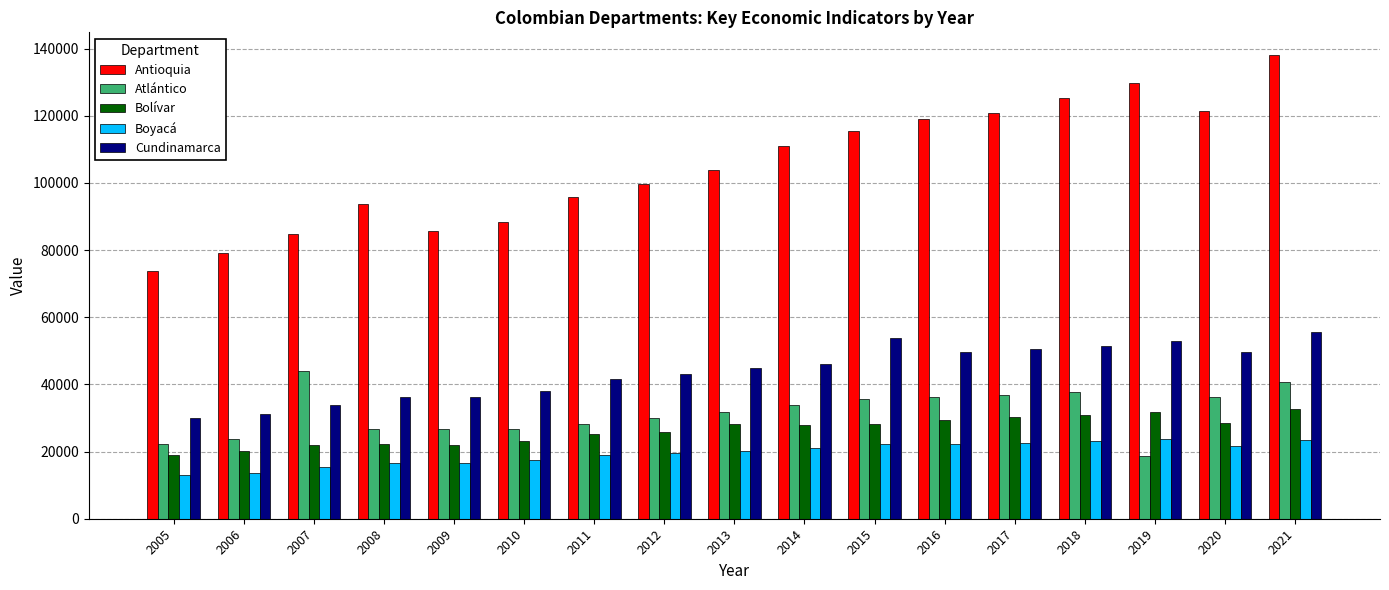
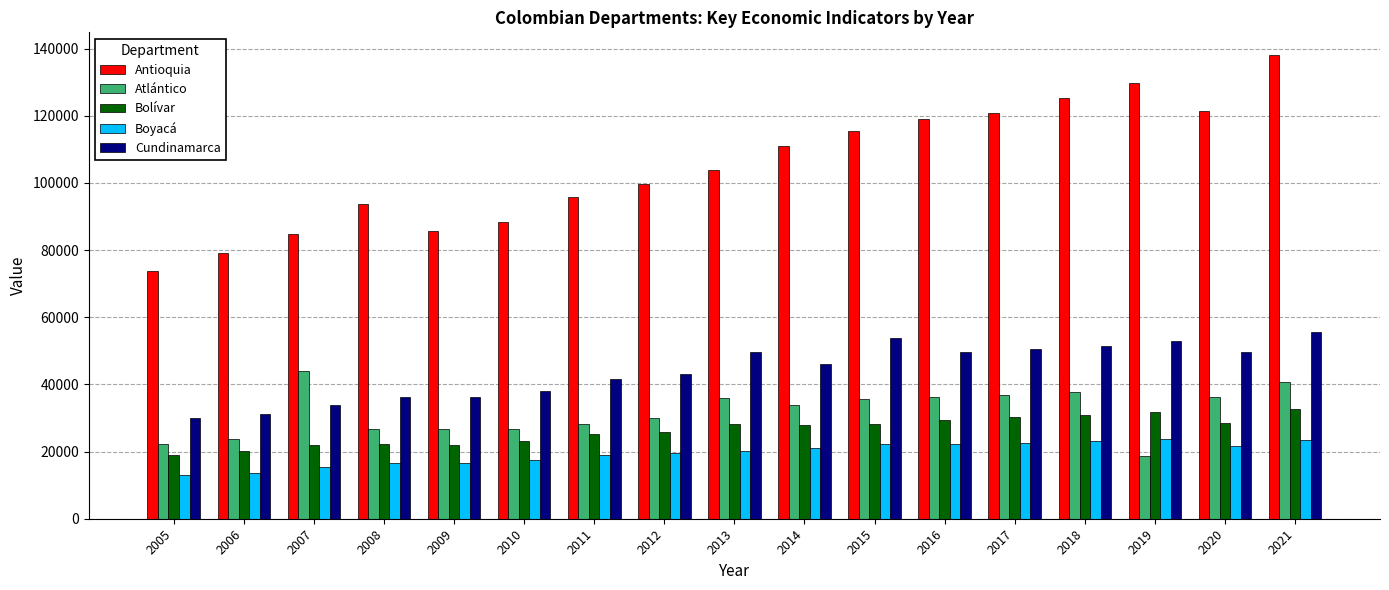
  {
    "Antioquia": {
      "2005": 74000,
      "2006": 79000,
      "2007": 85000,
      "2008": 94000,
      "2009": 86000,
      "2010": 88000,
      "2011": 96000,
      "2012": 100000,
      "2013": 104000,
      "2014": 111000,
      "2015": 115000,
      "2016": 119000,
      "2017": 121000,
      "2018": 125000,
      "2019": 130000,
      "2020": 121000,
      "2021": 138000
    },
    "Atlántico": {
      "2005": 22000,
      "2006": 24000,
      "2007": 44000,
      "2008": 27000,
      "2009": 27000,
      "2010": 27000,
      "2011": 28000,
      "2012": 30000,
-     "2013": 32000,
+     "2013": 36000,
      "2014": 34000,
      "2015": 36000,
      "2016": 36000,
      "2017": 37000,
      "2018": 38000,
      "2019": 19000,
      "2020": 36000,
      "2021": 41000
    },
    "Bolívar": {
      "2005": 19000,
      "2006": 20000,
      "2007": 22000,
      "2008": 22000,
      "2009": 22000,
      "2010": 23000,
      "2011": 25000,
      "2012": 26000,
      "2013": 28000,
      "2014": 28000,
      "2015": 28000,
      "2016": 29000,
      "2017": 30000,
      "2018": 31000,
      "2019": 32000,
      "2020": 29000,
      "2021": 33000
    },
    "Boyacá": {
      "2005": 13000,
      "2006": 14000,
      "2007": 15000,
      "2008": 17000,
      "2009": 17000,
      "2010": 17000,
      "2011": 19000,
      "2012": 20000,
      "2013": 20000,
      "2014": 21000,
      "2015": 22000,
      "2016": 22000,
      "2017": 23000,
      "2018": 23000,
      "2019": 24000,
      "2020": 22000,
      "2021": 24000
    },
    "Cundinamarca": {
      "2005": 30000,
      "2006": 31000,
      "2007": 34000,
      "2008": 36000,
      "2009": 36000,
      "2010": 38000,
      "2011": 42000,
      "2012": 43000,
-     "2013": 45000,
+     "2013": 50000,
      "2014": 46000,
      "2015": 54000,
      "2016": 50000,
      "2017": 50000,
      "2018": 52000,
      "2019": 53000,
      "2020": 50000,
      "2021": 56000
    }
  }
